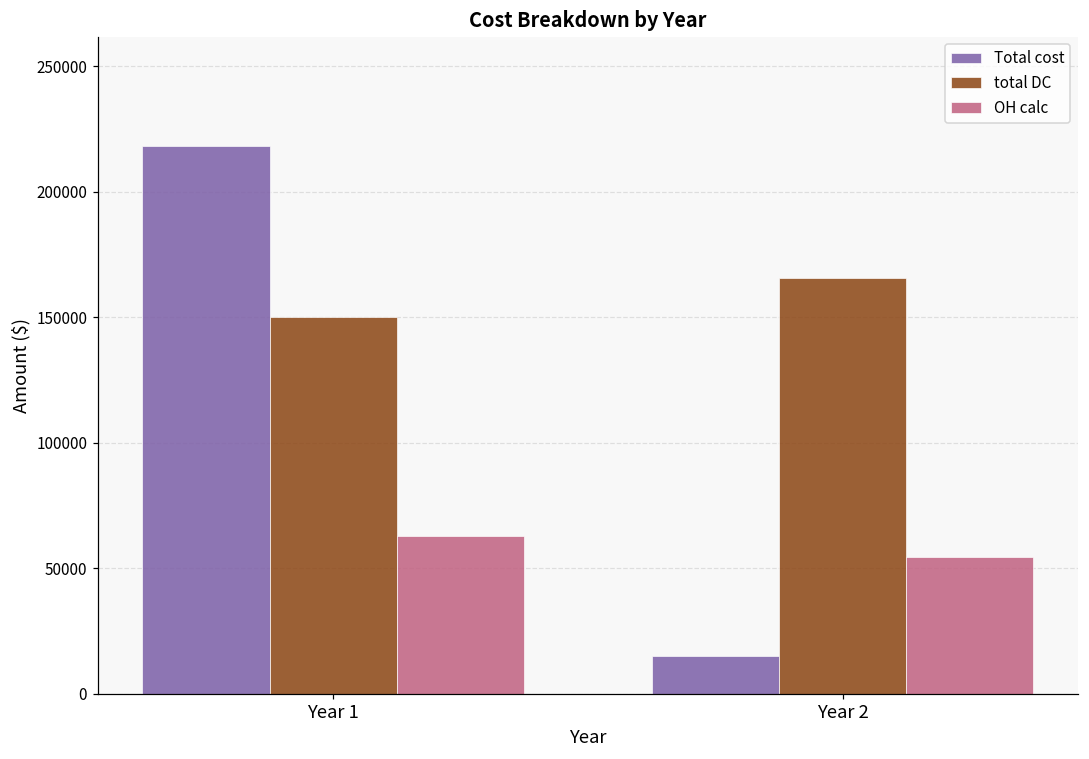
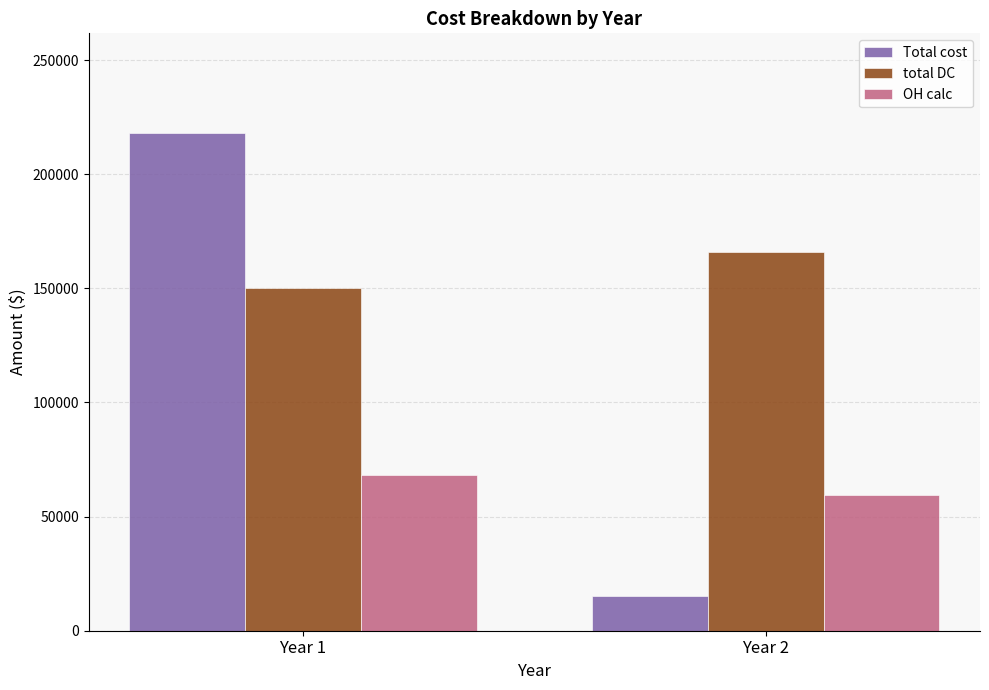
  {
    "Total cost": {
      "Year 1": 218000,
      "Year 2": 15000
    },
    "total DC": {
      "Year 1": 150000,
      "Year 2": 166000
    },
    "OH calc": {
-     "Year 1": 63000,
-     "Year 2": 55000
+     "Year 1": 68000,
+     "Year 2": 60000
    }
  }
